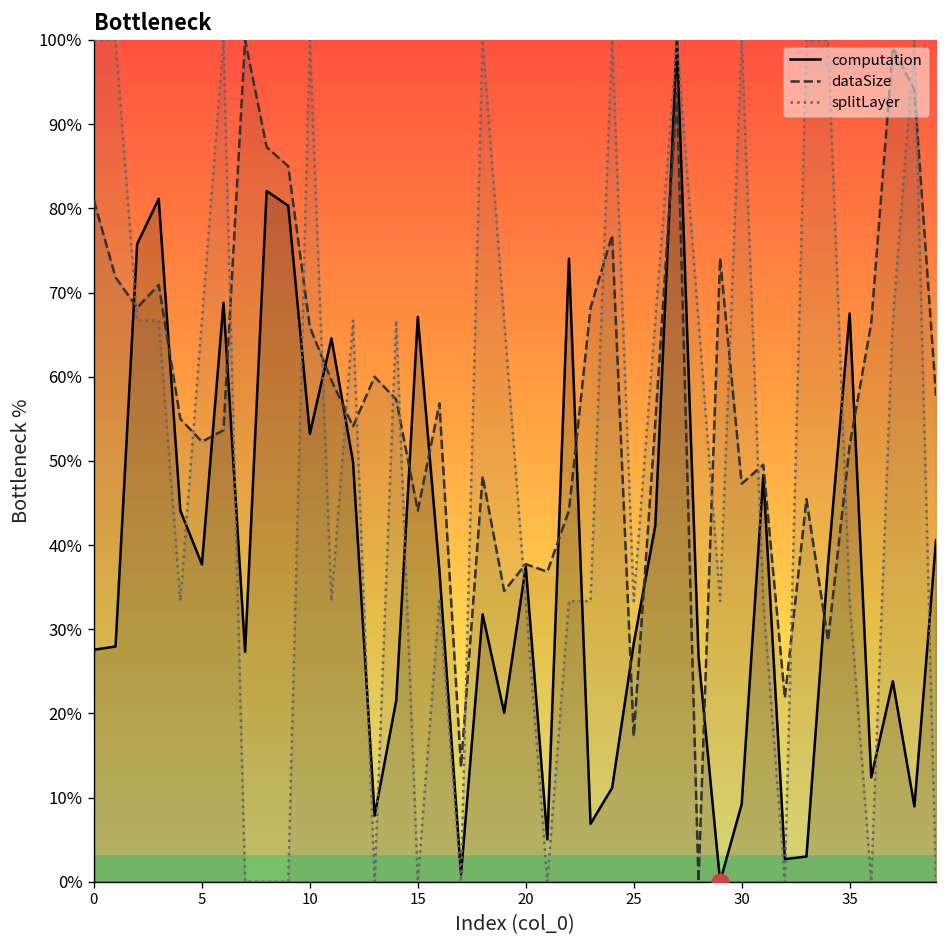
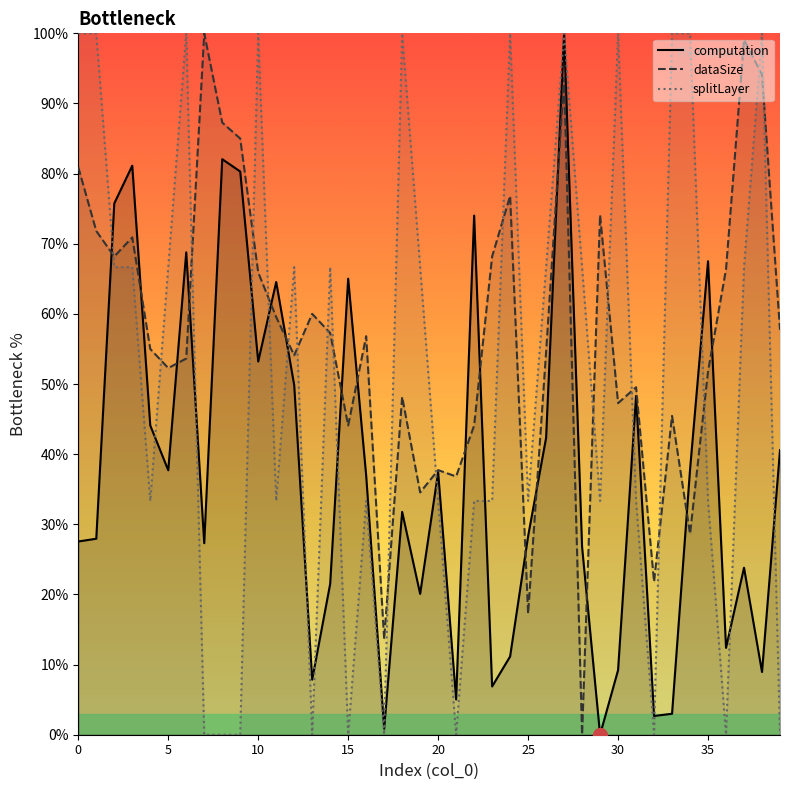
  {
    "computation": {
      "0": "28%",
      "5": "38%",
      "10": "53%",
-     "15": "67%",
+     "15": "65%",
      "25": "28%",
      "30": "9%",
      "35": "68%"
    },
    "dataSize": {
      "0": "81%",
      "5": "52%",
      "10": "66%",
      "15": "44%",
      "25": "17%",
      "30": "47%",
      "35": "52%"
    },
    "splitLayer": {
      "0": "100%",
      "5": "67%",
      "10": "100%",
      "20": "33%",
      "25": "33%",
      "30": "100%",
      "35": "33%"
    }
  }
